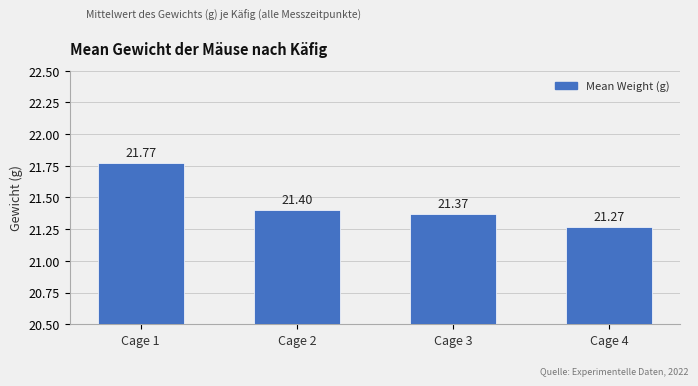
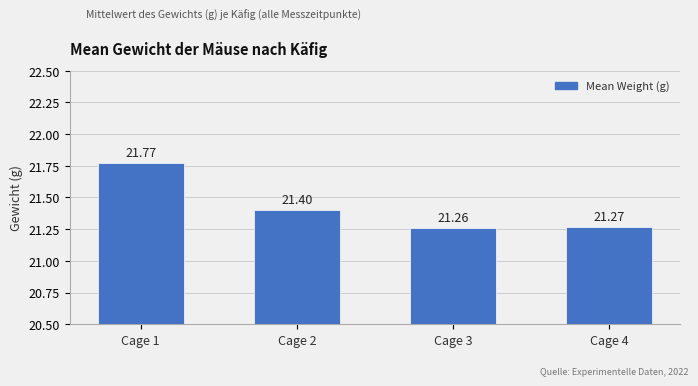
  {
    "Cage 1": 21.77,
    "Cage 2": 21.40,
-   "Cage 3": 21.37,
+   "Cage 3": 21.26,
    "Cage 4": 21.27
  }
